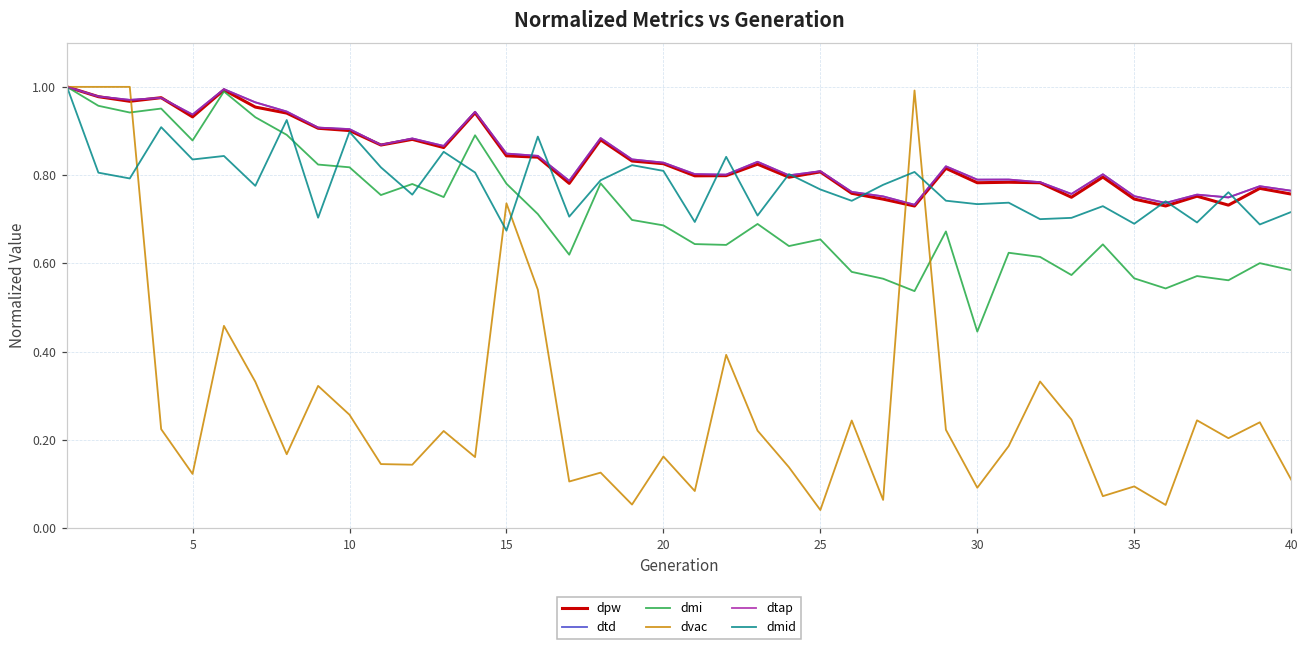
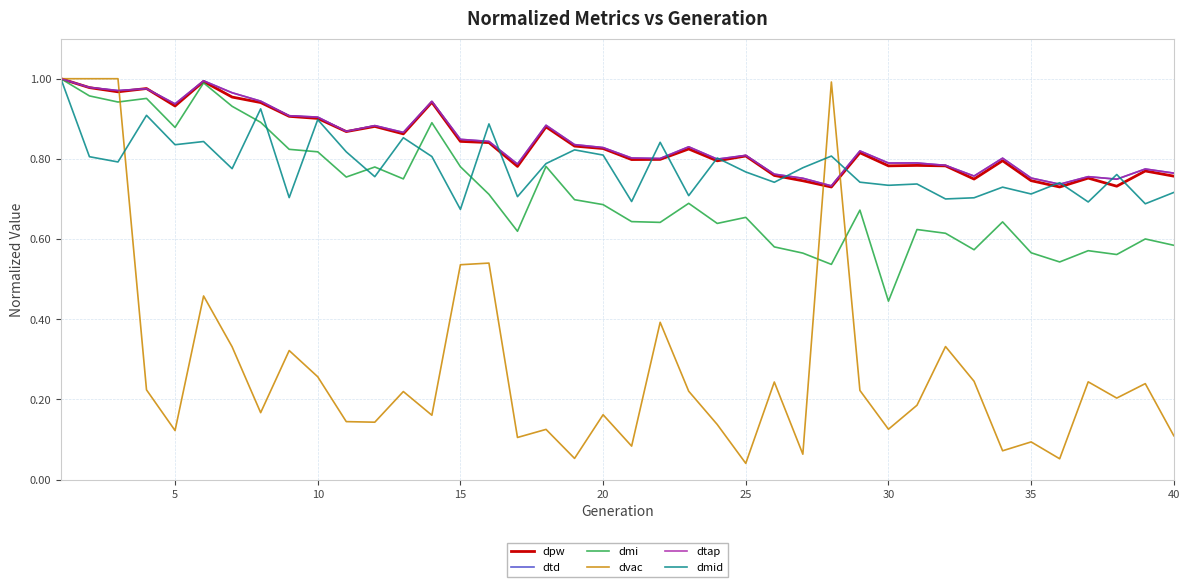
  {
    "dpw": {
      "30": 0.78,
      "35": 0.75,
      "40": 0.76
    },
    "dtap": {
      "30": 0.79,
      "35": 0.75,
      "40": 0.76
    },
    "dmi": {
      "5": 0.88,
      "10": 0.82,
      "15": 0.78,
      "20": 0.69,
      "25": 0.65,
      "30": 0.45,
      "35": 0.57,
      "40": 0.58
    },
    "dvac": {
      "5": 0.12,
      "10": 0.26,
-     "15": 0.74,
+     "15": 0.54,
      "20": 0.16,
      "25": 0.04,
-     "30": 0.09,
+     "30": 0.13,
      "35": 0.09,
      "40": 0.11
    },
    "dmid": {
      "5": 0.84,
      "15": 0.67,
      "20": 0.81,
      "25": 0.77,
      "30": 0.73,
-     "35": 0.69,
+     "35": 0.71,
      "40": 0.72
    }
  }
